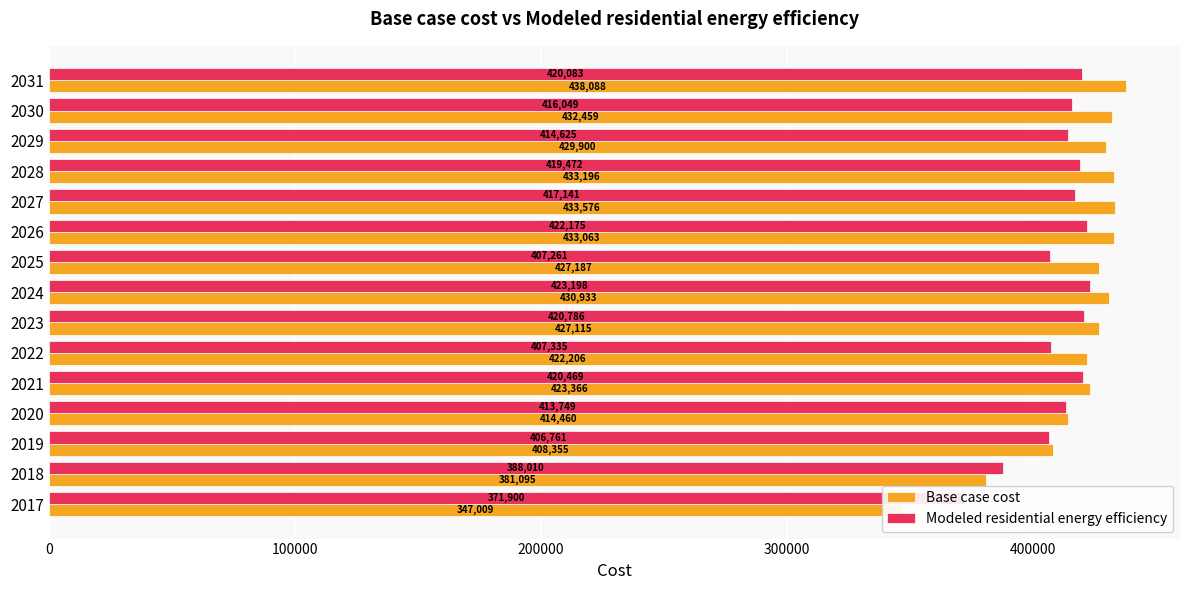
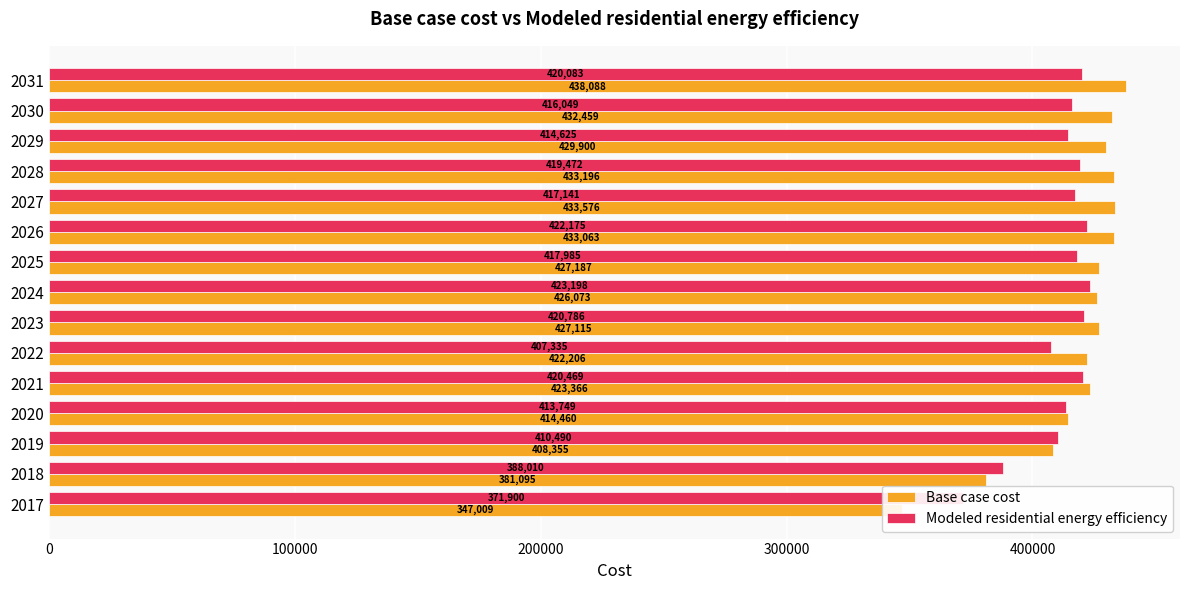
  {
    "Base case cost": {
      "2031": "438,088",
      "2030": "432,459",
      "2029": "429,900",
      "2028": "433,196",
      "2027": "433,576",
      "2026": "433,063",
      "2025": "427,187",
-     "2024": "430,933",
+     "2024": "426,073",
      "2023": "427,115",
      "2022": "422,206",
      "2021": "423,366",
      "2020": "414,460",
      "2019": "408,355",
      "2018": "381,095"
    },
    "Modeled residential energy efficiency": {
      "2031": "420,083",
      "2030": "416,049",
      "2029": "414,625",
      "2028": "419,472",
      "2027": "417,141",
      "2026": "422,175",
-     "2025": "407,261",
+     "2025": "417,985",
      "2024": "423,198",
      "2023": "420,786",
      "2022": "407,335",
      "2021": "420,469",
      "2020": "413,749",
-     "2019": "406,761",
+     "2019": "410,490",
      "2018": "388,010"
    }
  }
